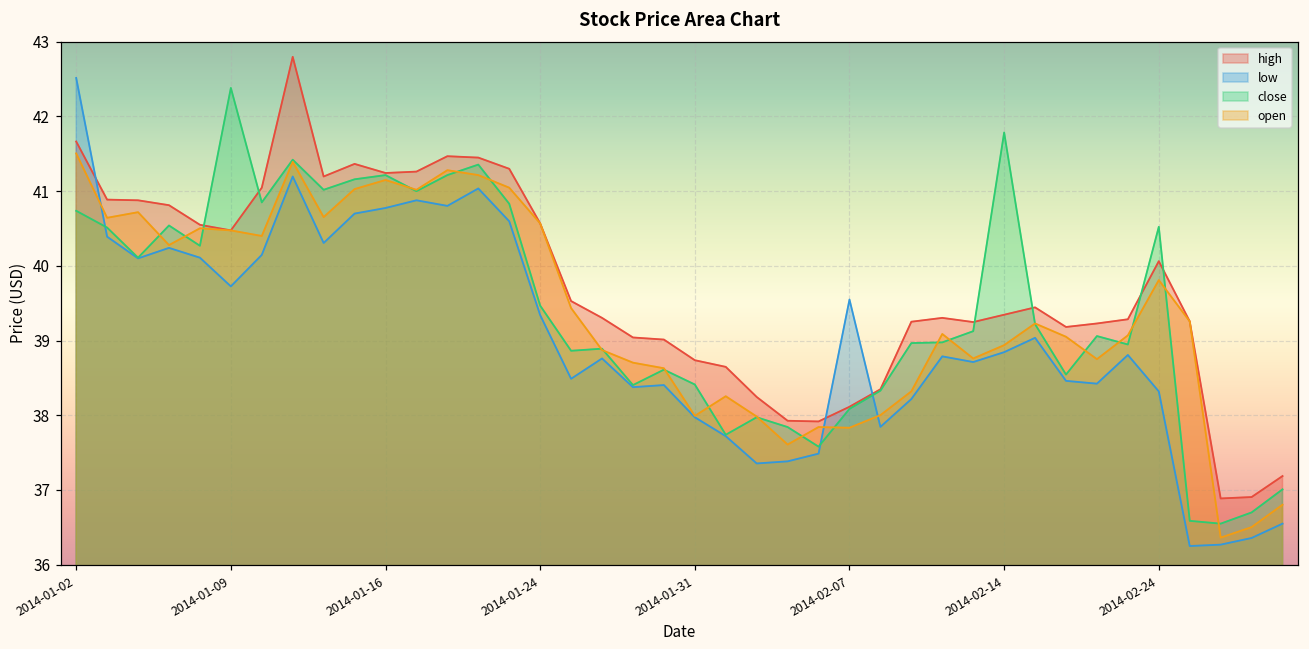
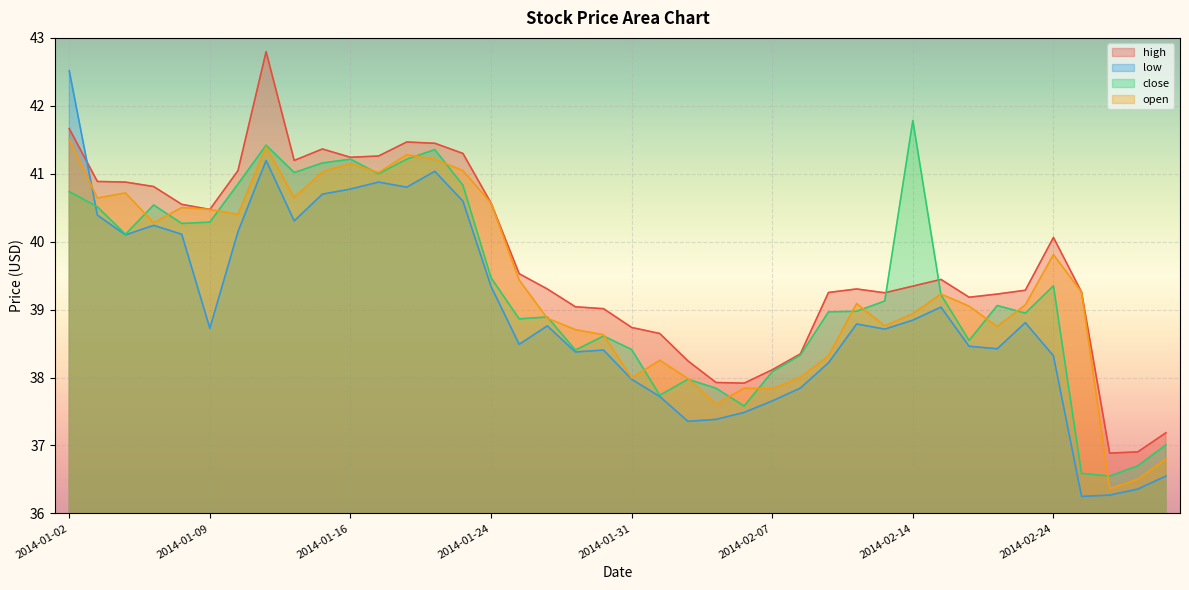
  {
    "low": {
      "2014-01-02": 42.5,
-     "2014-01-09": 39.7,
+     "2014-01-09": 38.7,
      "2014-01-16": 40.8,
      "2014-01-24": 39.3,
-     "2014-02-07": 39.5,
+     "2014-02-07": 37.7,
      "2014-02-14": 38.8,
      "2014-02-24": 38.3
    },
    "close": {
      "2014-01-02": 40.7,
-     "2014-01-09": 42.4,
+     "2014-01-09": 40.3,
      "2014-01-24": 39.5,
      "2014-01-31": 38.4,
      "2014-02-14": 41.8,
-     "2014-02-24": 40.5
+     "2014-02-24": 39.4
    }
  }
